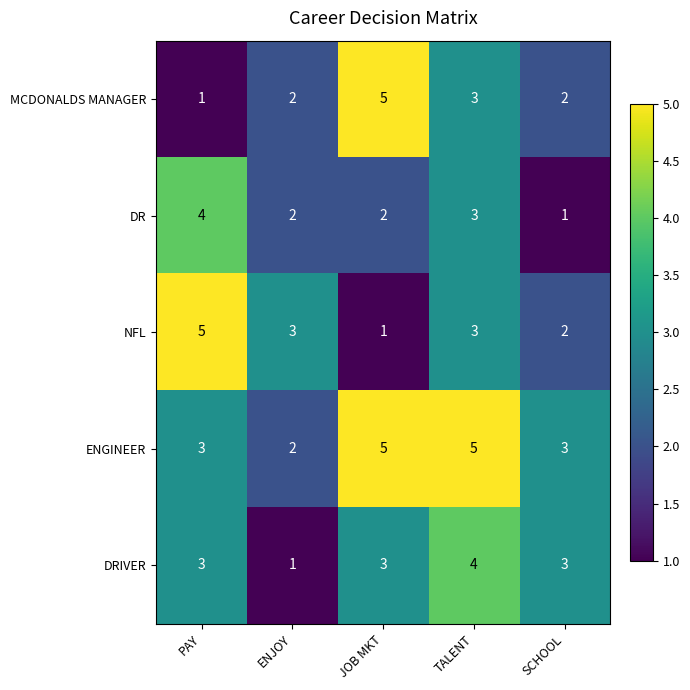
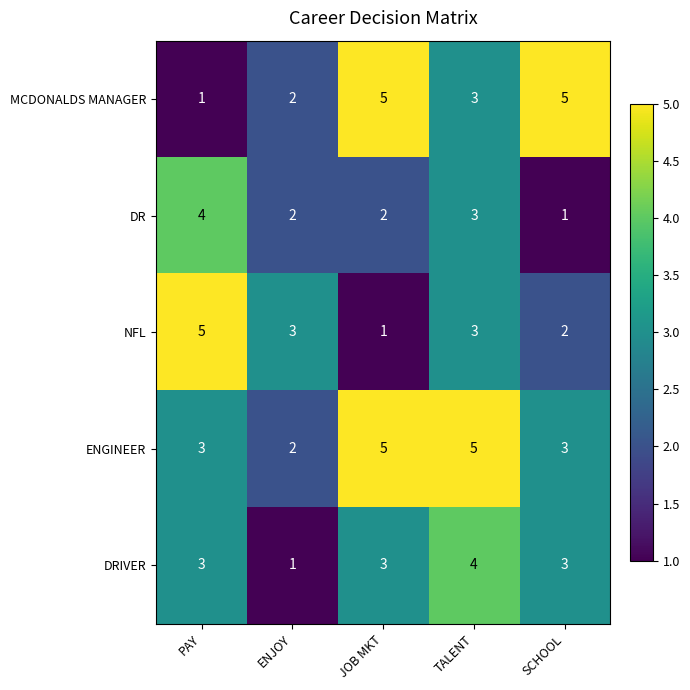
  {
    "MCDONALDS MANAGER": {
      "PAY": 1,
      "ENJOY": 2,
      "JOB MKT": 5,
      "TALENT": 3,
-     "SCHOOL": 2
+     "SCHOOL": 5
    },
    "DR": {
      "PAY": 4,
      "ENJOY": 2,
      "JOB MKT": 2,
      "TALENT": 3,
      "SCHOOL": 1
    },
    "NFL": {
      "PAY": 5,
      "ENJOY": 3,
      "JOB MKT": 1,
      "TALENT": 3,
      "SCHOOL": 2
    },
    "ENGINEER": {
      "PAY": 3,
      "ENJOY": 2,
      "JOB MKT": 5,
      "TALENT": 5,
      "SCHOOL": 3
    },
    "DRIVER": {
      "PAY": 3,
      "ENJOY": 1,
      "JOB MKT": 3,
      "TALENT": 4,
      "SCHOOL": 3
    }
  }
